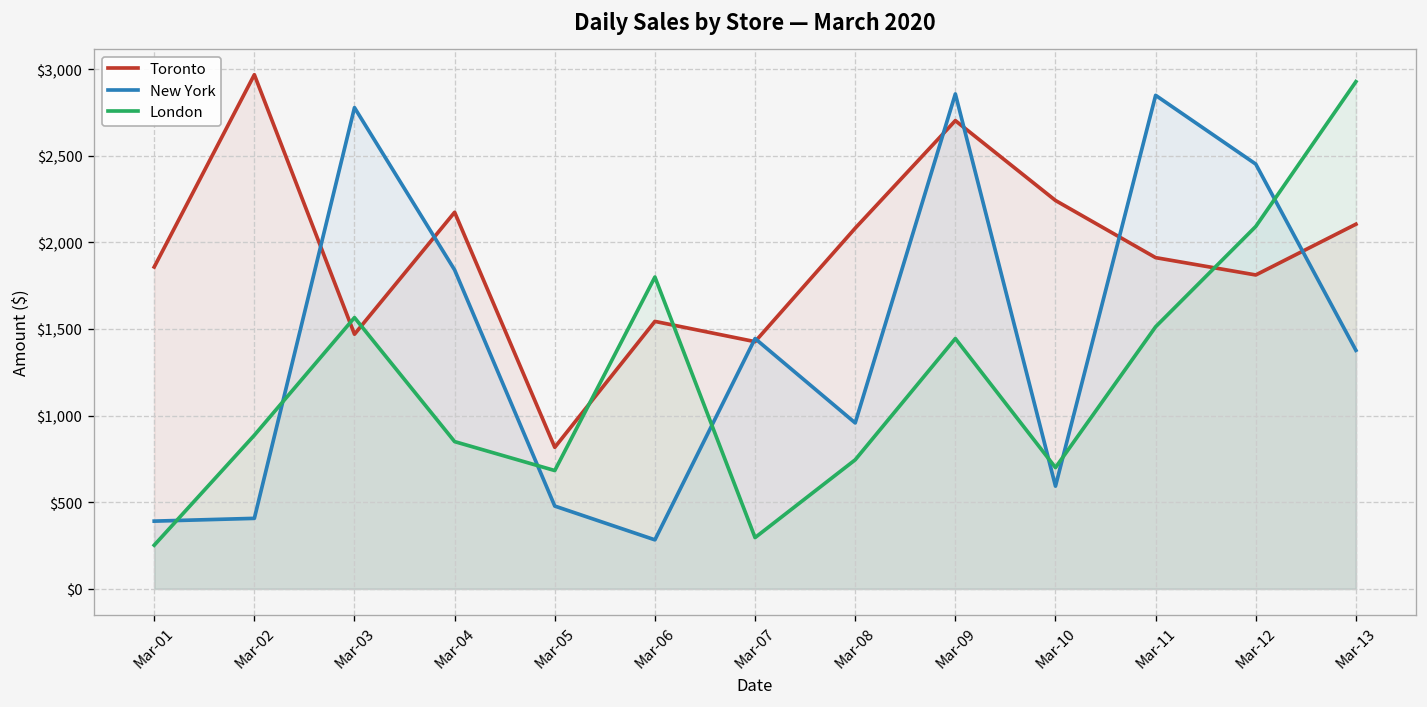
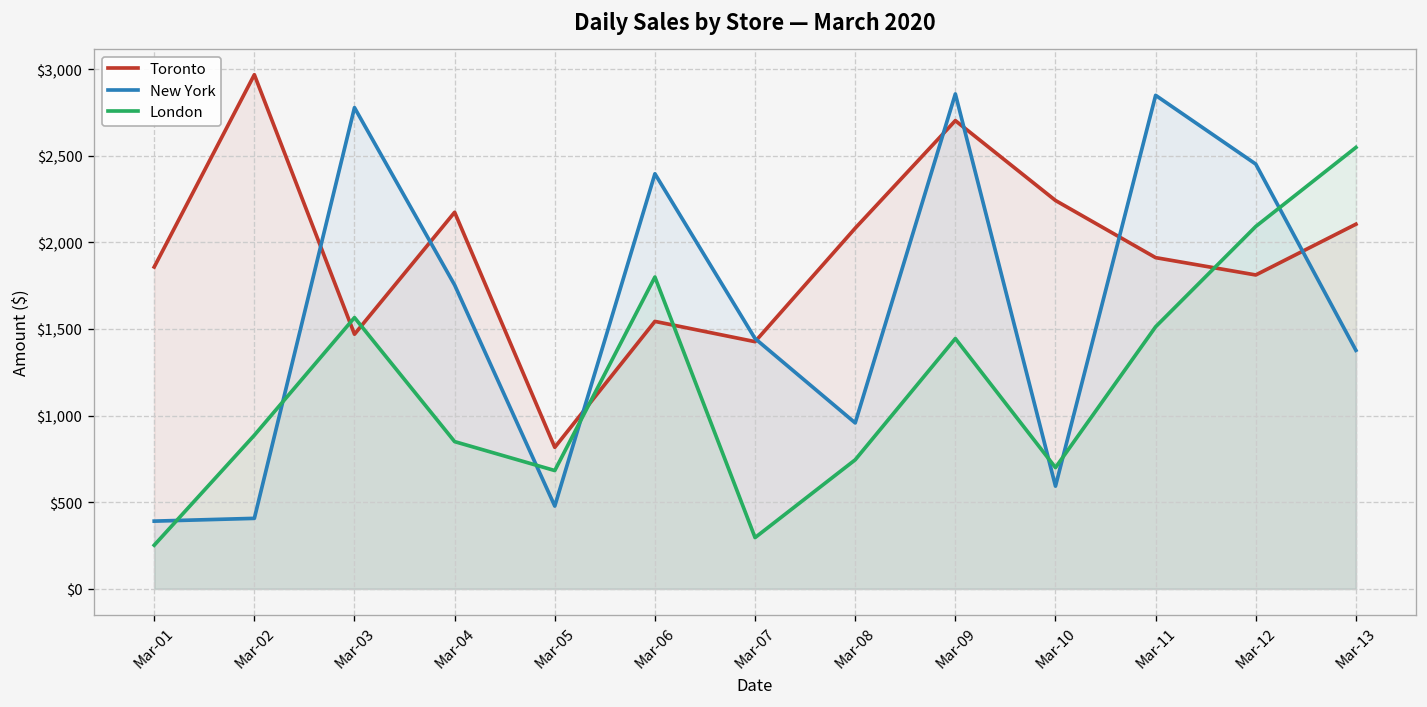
  {
    "Toronto": {
      "Mar-01": "$1,860",
      "Mar-02": "$2,970",
      "Mar-03": "$1,470",
      "Mar-04": "$2,170",
      "Mar-05": "$820",
      "Mar-06": "$1,540",
      "Mar-07": "$1,430",
      "Mar-08": "$2,080",
      "Mar-09": "$2,700",
      "Mar-10": "$2,240",
      "Mar-11": "$1,910",
      "Mar-12": "$1,810",
      "Mar-13": "$2,110"
    },
    "New York": {
      "Mar-01": "$390",
      "Mar-02": "$410",
      "Mar-03": "$2,780",
-     "Mar-04": "$1,840",
+     "Mar-04": "$1,750",
      "Mar-05": "$480",
-     "Mar-06": "$280",
+     "Mar-06": "$2,400",
      "Mar-07": "$1,450",
      "Mar-08": "$960",
      "Mar-09": "$2,860",
      "Mar-10": "$590",
      "Mar-11": "$2,850",
      "Mar-12": "$2,450",
      "Mar-13": "$1,380"
    },
    "London": {
      "Mar-01": "$250",
      "Mar-02": "$890",
      "Mar-03": "$1,570",
      "Mar-04": "$850",
      "Mar-05": "$680",
      "Mar-06": "$1,800",
      "Mar-07": "$300",
      "Mar-08": "$750",
      "Mar-09": "$1,450",
      "Mar-10": "$700",
      "Mar-11": "$1,510",
      "Mar-12": "$2,090",
-     "Mar-13": "$2,930"
+     "Mar-13": "$2,550"
    }
  }
